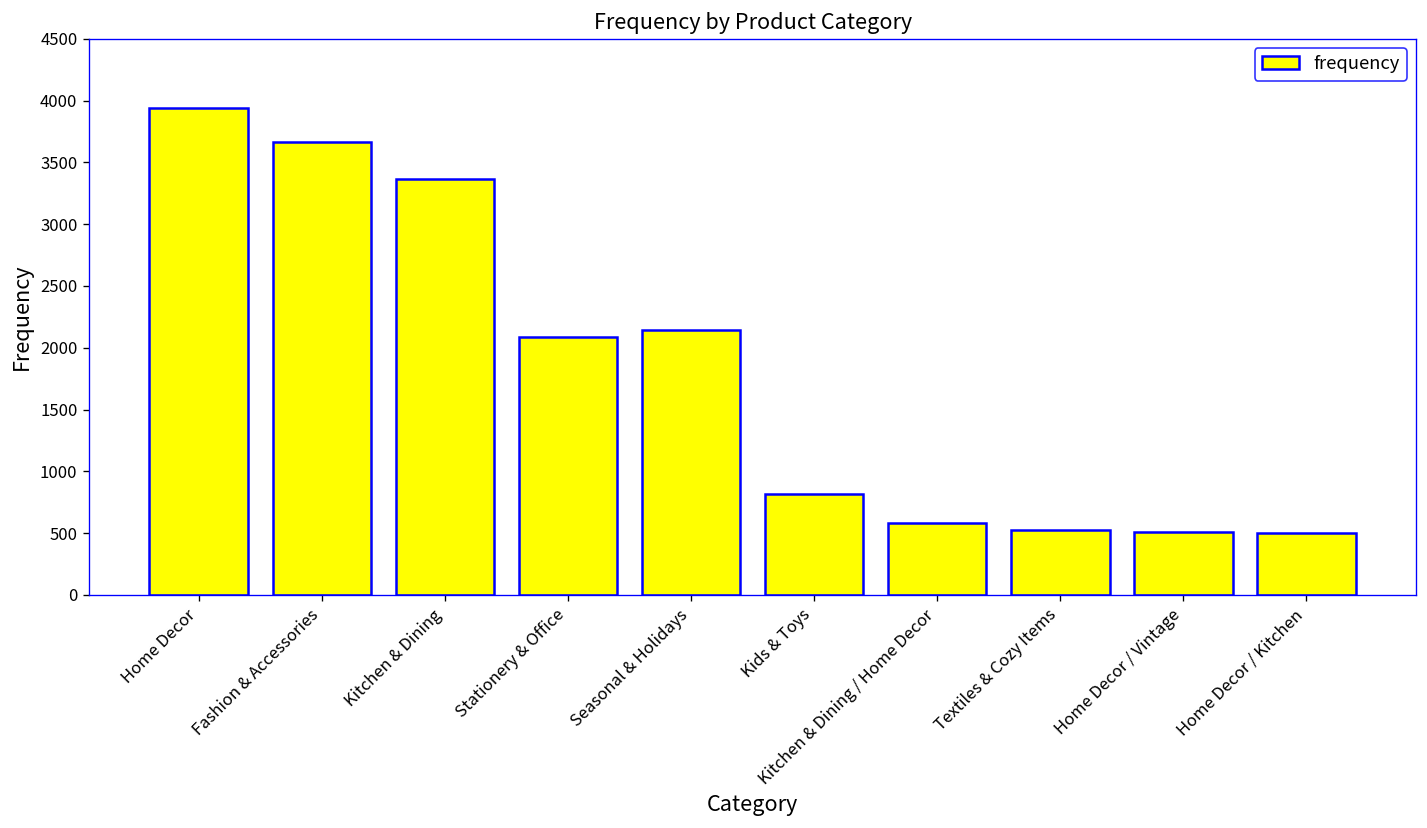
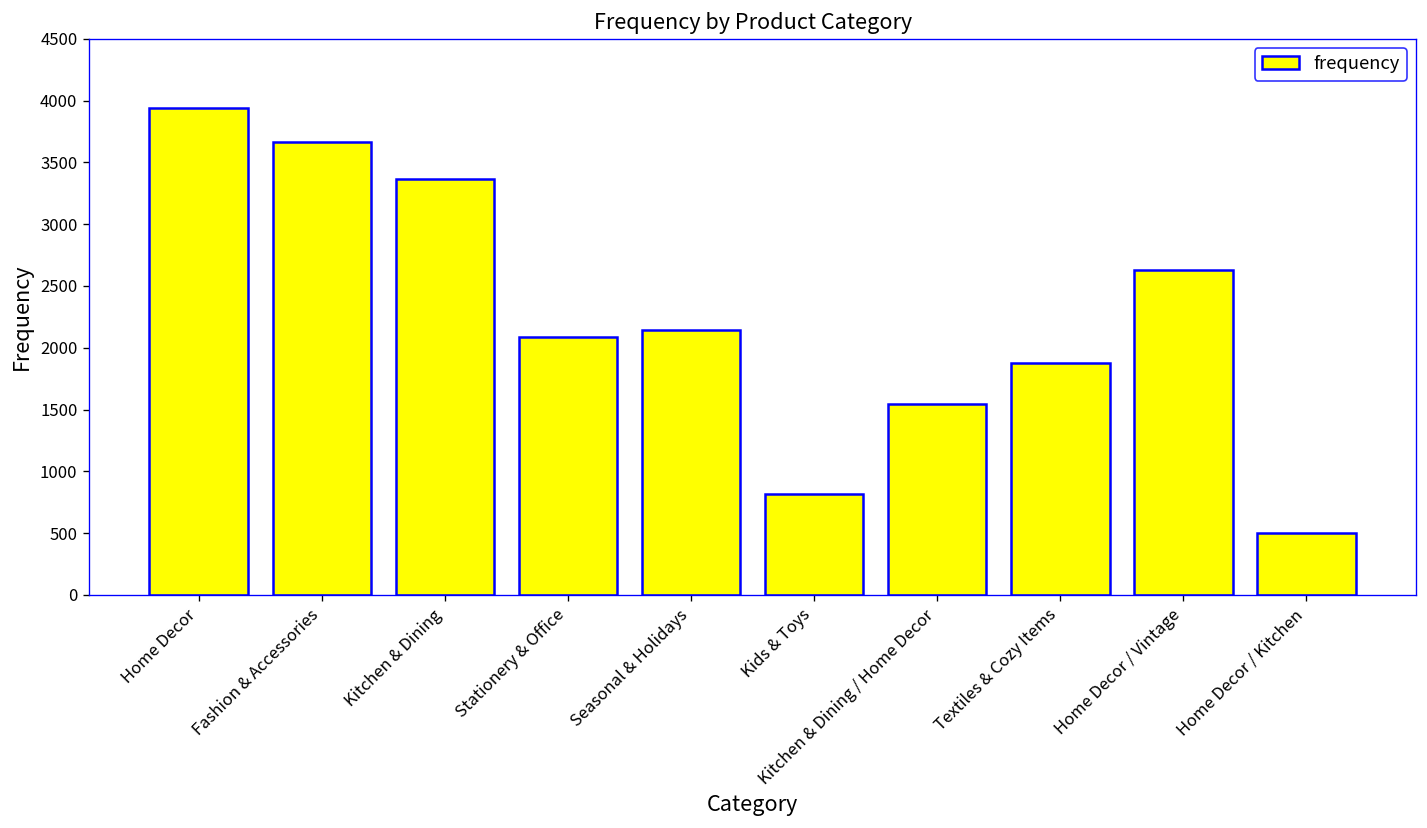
  {
    "Home Decor": 3940,
    "Fashion & Accessories": 3660,
    "Kitchen & Dining": 3370,
    "Stationery & Office": 2090,
    "Seasonal & Holidays": 2140,
    "Kids & Toys": 820,
-   "Kitchen & Dining / Home Decor": 580,
-   "Textiles & Cozy Items": 530,
-   "Home Decor / Vintage": 510,
+   "Kitchen & Dining / Home Decor": 1550,
+   "Textiles & Cozy Items": 1880,
+   "Home Decor / Vintage": 2630,
    "Home Decor / Kitchen": 500
  }
